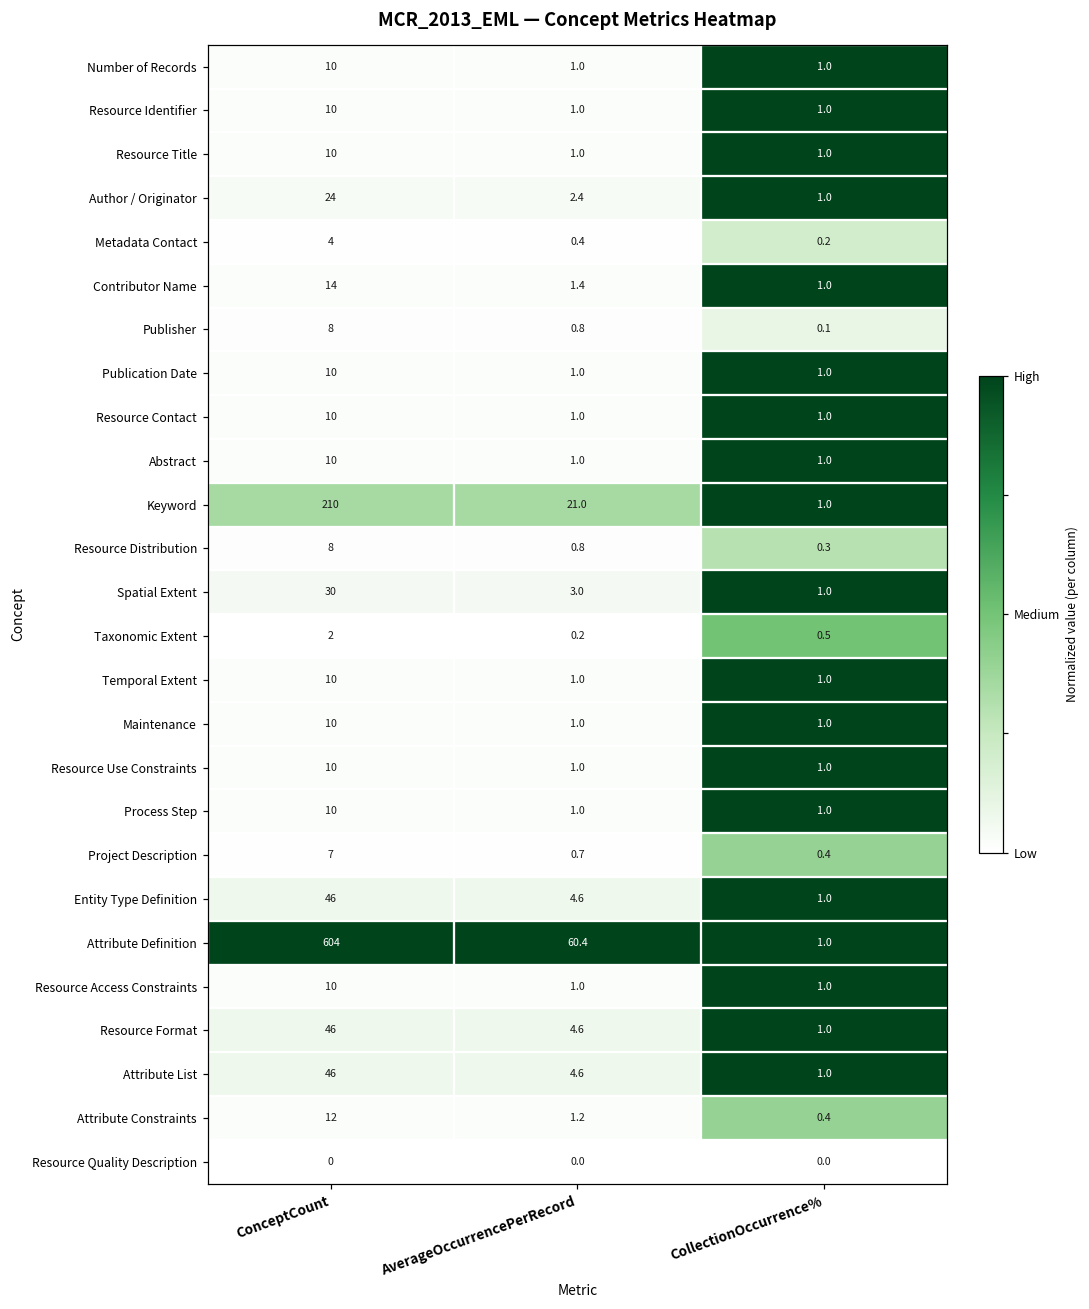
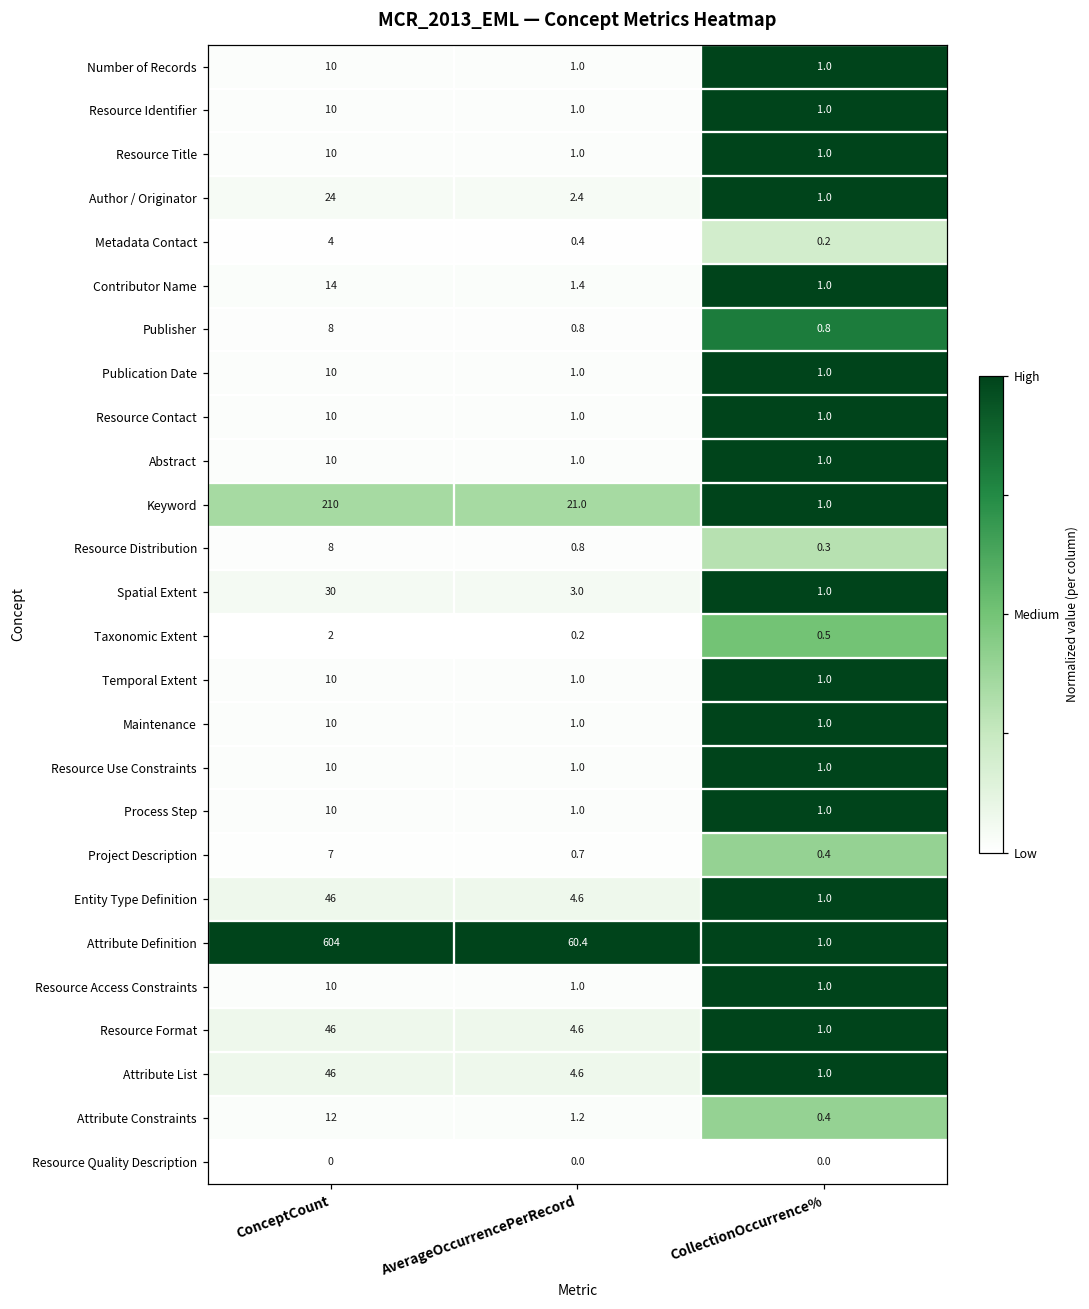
  {
    "Number of Records": {
      "ConceptCount": 10,
      "AverageOccurrencePerRecord": 1.0,
      "CollectionOccurrence%": 1.0
    },
    "Resource Identifier": {
      "ConceptCount": 10,
      "AverageOccurrencePerRecord": 1.0,
      "CollectionOccurrence%": 1.0
    },
    "Resource Title": {
      "ConceptCount": 10,
      "AverageOccurrencePerRecord": 1.0,
      "CollectionOccurrence%": 1.0
    },
    "Author / Originator": {
      "ConceptCount": 24,
      "AverageOccurrencePerRecord": 2.4,
      "CollectionOccurrence%": 1.0
    },
    "Metadata Contact": {
      "ConceptCount": 4,
      "AverageOccurrencePerRecord": 0.4,
      "CollectionOccurrence%": 0.2
    },
    "Contributor Name": {
      "ConceptCount": 14,
      "AverageOccurrencePerRecord": 1.4,
      "CollectionOccurrence%": 1.0
    },
    "Publisher": {
      "ConceptCount": 8,
      "AverageOccurrencePerRecord": 0.8,
-     "CollectionOccurrence%": 0.1
+     "CollectionOccurrence%": 0.8
    },
    "Publication Date": {
      "ConceptCount": 10,
      "AverageOccurrencePerRecord": 1.0,
      "CollectionOccurrence%": 1.0
    },
    "Resource Contact": {
      "ConceptCount": 10,
      "AverageOccurrencePerRecord": 1.0,
      "CollectionOccurrence%": 1.0
    },
    "Abstract": {
      "ConceptCount": 10,
      "AverageOccurrencePerRecord": 1.0,
      "CollectionOccurrence%": 1.0
    },
    "Keyword": {
      "ConceptCount": 210,
      "AverageOccurrencePerRecord": 21.0,
      "CollectionOccurrence%": 1.0
    },
    "Resource Distribution": {
      "ConceptCount": 8,
      "AverageOccurrencePerRecord": 0.8,
      "CollectionOccurrence%": 0.3
    },
    "Spatial Extent": {
      "ConceptCount": 30,
      "AverageOccurrencePerRecord": 3.0,
      "CollectionOccurrence%": 1.0
    },
    "Taxonomic Extent": {
      "ConceptCount": 2,
      "AverageOccurrencePerRecord": 0.2,
      "CollectionOccurrence%": 0.5
    },
    "Temporal Extent": {
      "ConceptCount": 10,
      "AverageOccurrencePerRecord": 1.0,
      "CollectionOccurrence%": 1.0
    },
    "Maintenance": {
      "ConceptCount": 10,
      "AverageOccurrencePerRecord": 1.0,
      "CollectionOccurrence%": 1.0
    },
    "Resource Use Constraints": {
      "ConceptCount": 10,
      "AverageOccurrencePerRecord": 1.0,
      "CollectionOccurrence%": 1.0
    },
    "Process Step": {
      "ConceptCount": 10,
      "AverageOccurrencePerRecord": 1.0,
      "CollectionOccurrence%": 1.0
    },
    "Project Description": {
      "ConceptCount": 7,
      "AverageOccurrencePerRecord": 0.7,
      "CollectionOccurrence%": 0.4
    },
    "Entity Type Definition": {
      "ConceptCount": 46,
      "AverageOccurrencePerRecord": 4.6,
      "CollectionOccurrence%": 1.0
    },
    "Attribute Definition": {
      "ConceptCount": 604,
      "AverageOccurrencePerRecord": 60.4,
      "CollectionOccurrence%": 1.0
    },
    "Resource Access Constraints": {
      "ConceptCount": 10,
      "AverageOccurrencePerRecord": 1.0,
      "CollectionOccurrence%": 1.0
    },
    "Resource Format": {
      "ConceptCount": 46,
      "AverageOccurrencePerRecord": 4.6,
      "CollectionOccurrence%": 1.0
    },
    "Attribute List": {
      "ConceptCount": 46,
      "AverageOccurrencePerRecord": 4.6,
      "CollectionOccurrence%": 1.0
    },
    "Attribute Constraints": {
      "ConceptCount": 12,
      "AverageOccurrencePerRecord": 1.2,
      "CollectionOccurrence%": 0.4
    },
    "Resource Quality Description": {
      "ConceptCount": 0,
      "AverageOccurrencePerRecord": 0.0,
      "CollectionOccurrence%": 0.0
    }
  }
